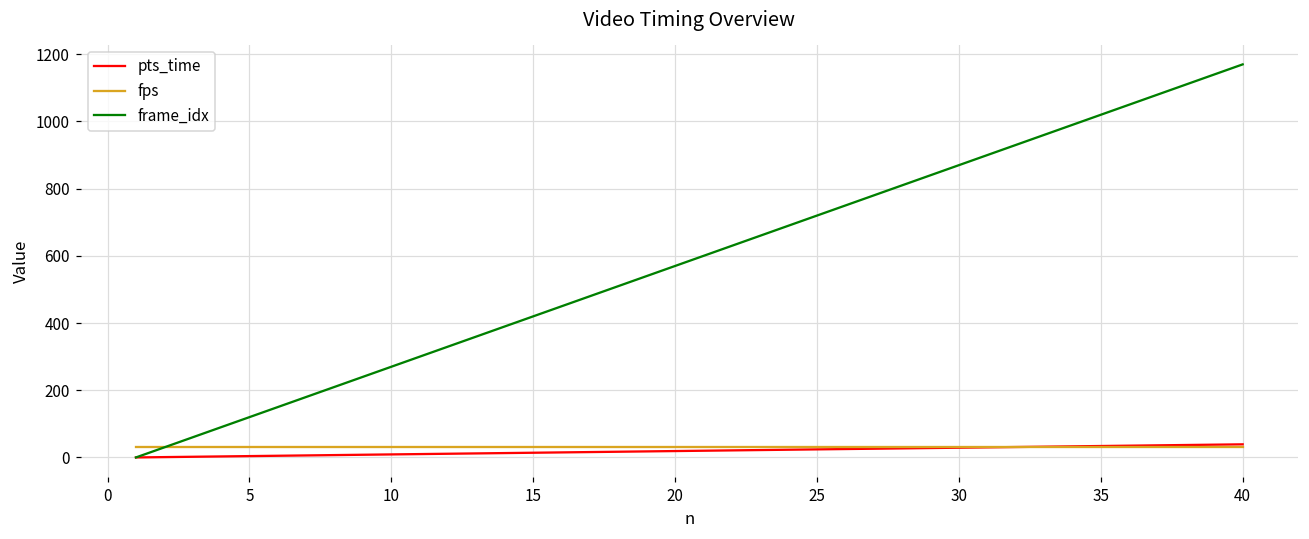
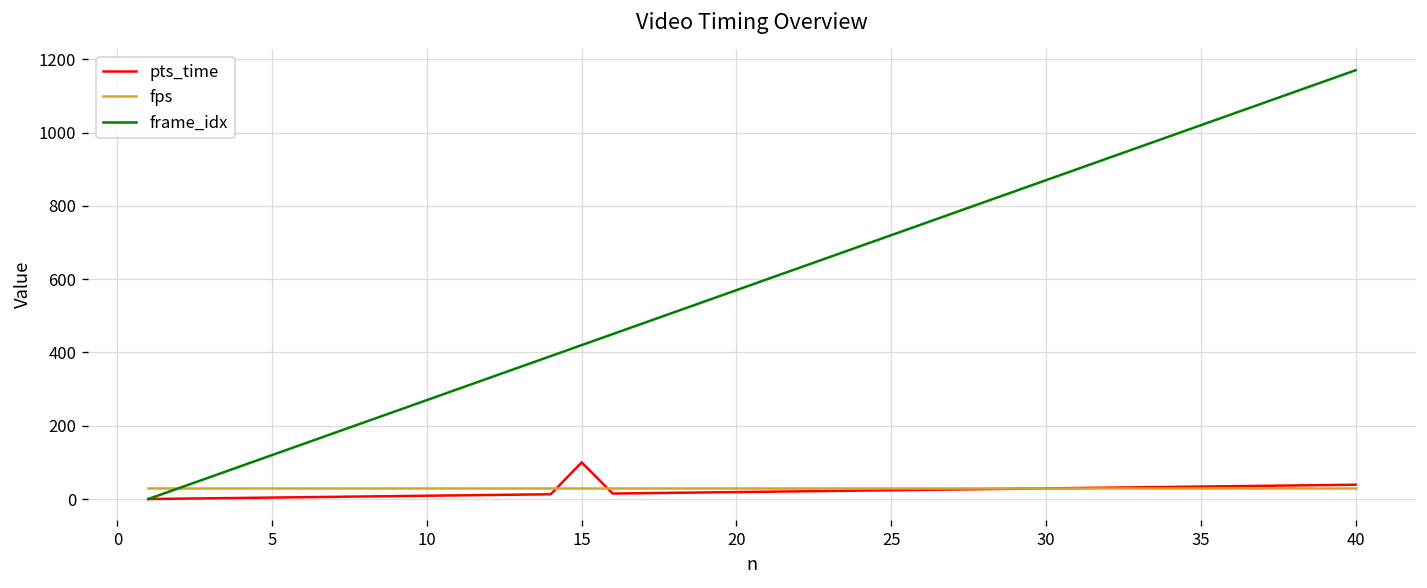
  {
    "pts_time": {
      "5": 0,
      "10": 10,
-     "15": 10,
+     "15": 100,
      "20": 20,
      "40": 40
    },
    "fps": {
      "5": 30,
      "10": 30,
      "15": 30,
      "20": 30,
      "40": 30
    },
    "frame_idx": {
      "5": 120,
      "10": 270,
      "15": 420,
      "20": 570,
      "25": 720,
      "30": 870,
      "35": 1020,
      "40": 1170
    }
  }
